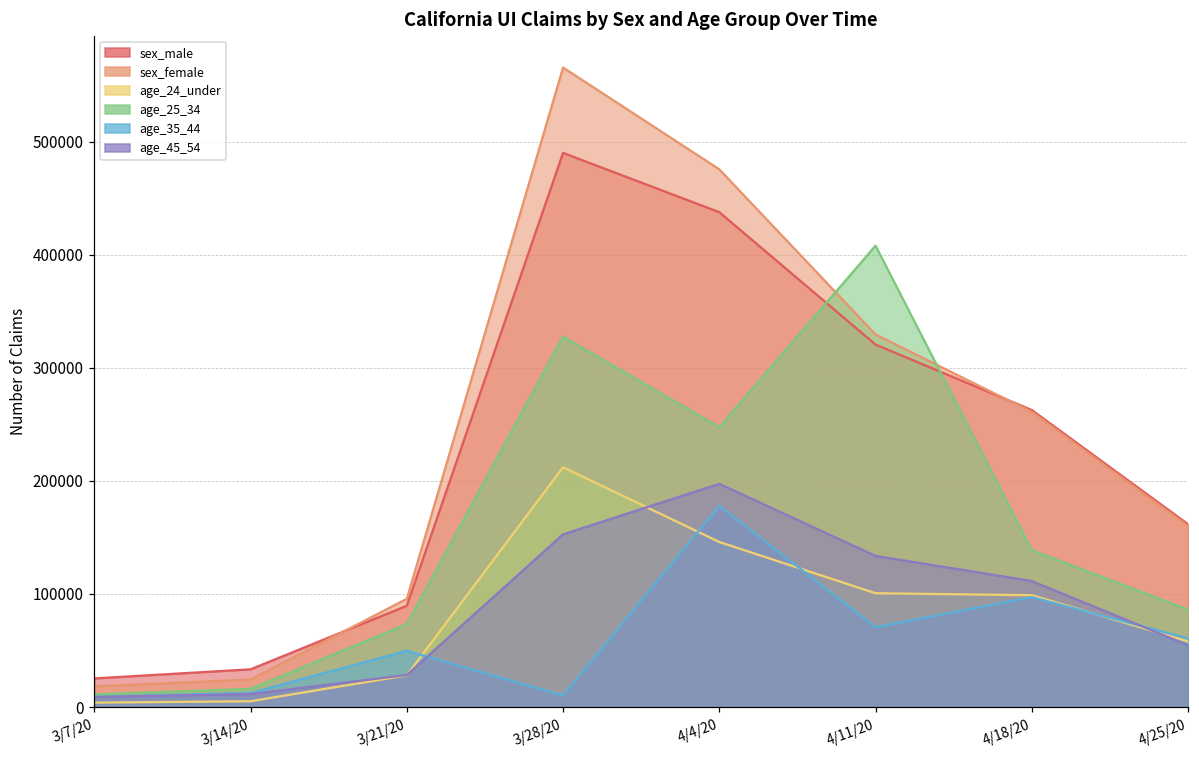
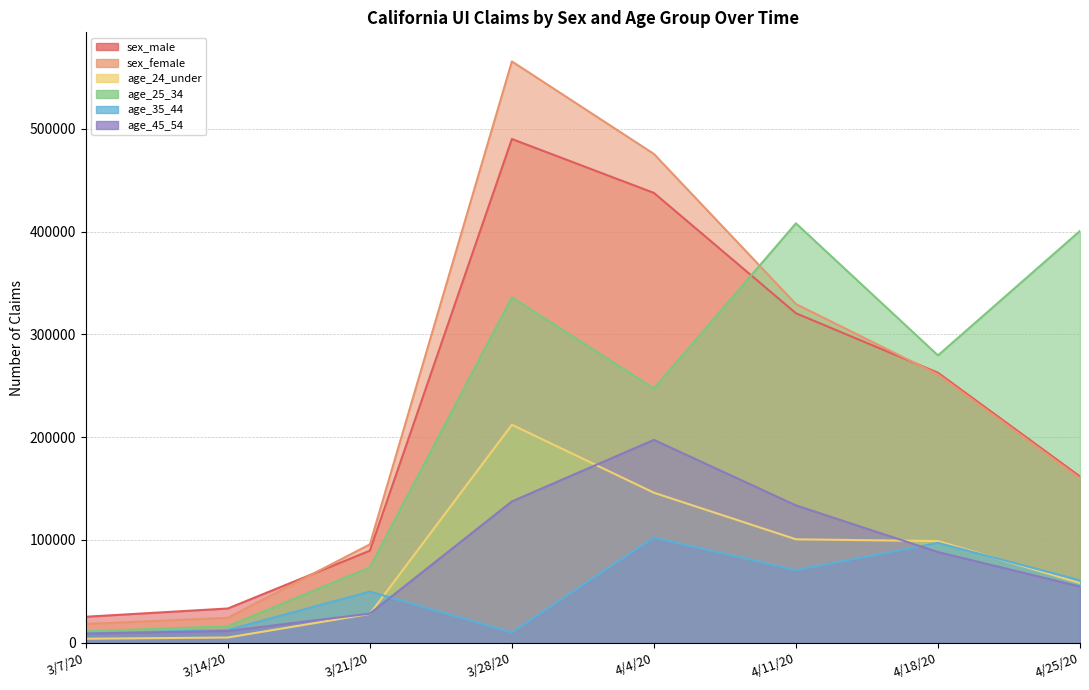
  {
    "age_25_34": {
      "3/14/20": 16000,
      "3/21/20": 73000,
-     "3/28/20": 328000,
+     "3/28/20": 336000,
      "4/4/20": 247000,
      "4/11/20": 408000,
-     "4/18/20": 139000,
-     "4/25/20": 86000
+     "4/18/20": 280000,
+     "4/25/20": 401000
    },
    "age_35_44": {
      "3/21/20": 50000,
      "3/28/20": 10000,
-     "4/4/20": 178000,
+     "4/4/20": 102000,
      "4/11/20": 71000,
      "4/25/20": 61000
    },
    "age_45_54": {
-     "3/28/20": 153000,
+     "3/28/20": 138000,
      "4/4/20": 197000,
      "4/11/20": 134000,
-     "4/18/20": 111000,
+     "4/18/20": 88000,
      "4/25/20": 55000
    }
  }
